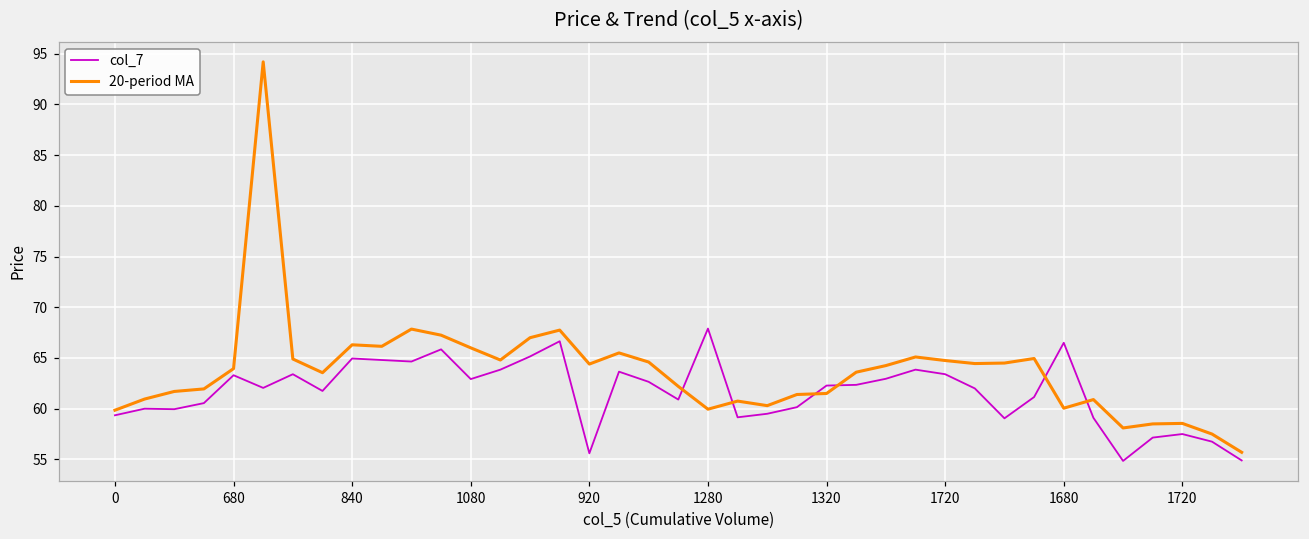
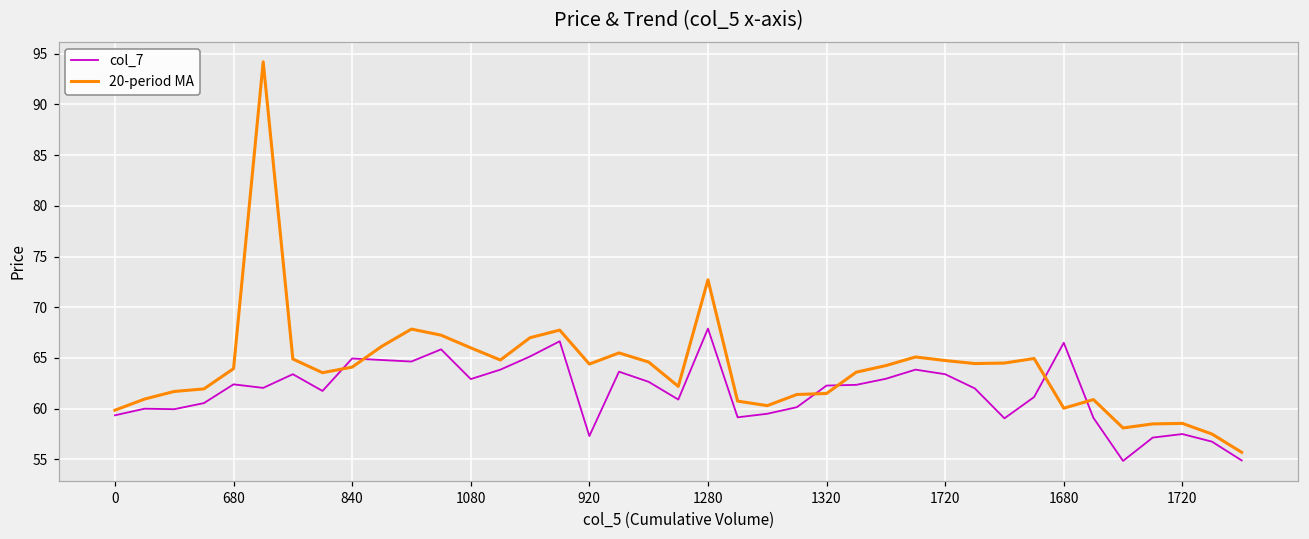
  {
    "col_7": {
      "0": 59,
-     "680": 63,
+     "680": 62,
      "840": 65,
      "1080": 63,
-     "920": 56,
+     "920": 57,
      "1280": 68,
      "1320": 62,
      "1680": 67
    },
    "20-period MA": {
      "0": 60,
      "680": 64,
-     "840": 66,
+     "840": 64,
      "1080": 66,
      "920": 64,
-     "1280": 60,
+     "1280": 73,
      "1320": 62,
      "1680": 60
    }
  }
